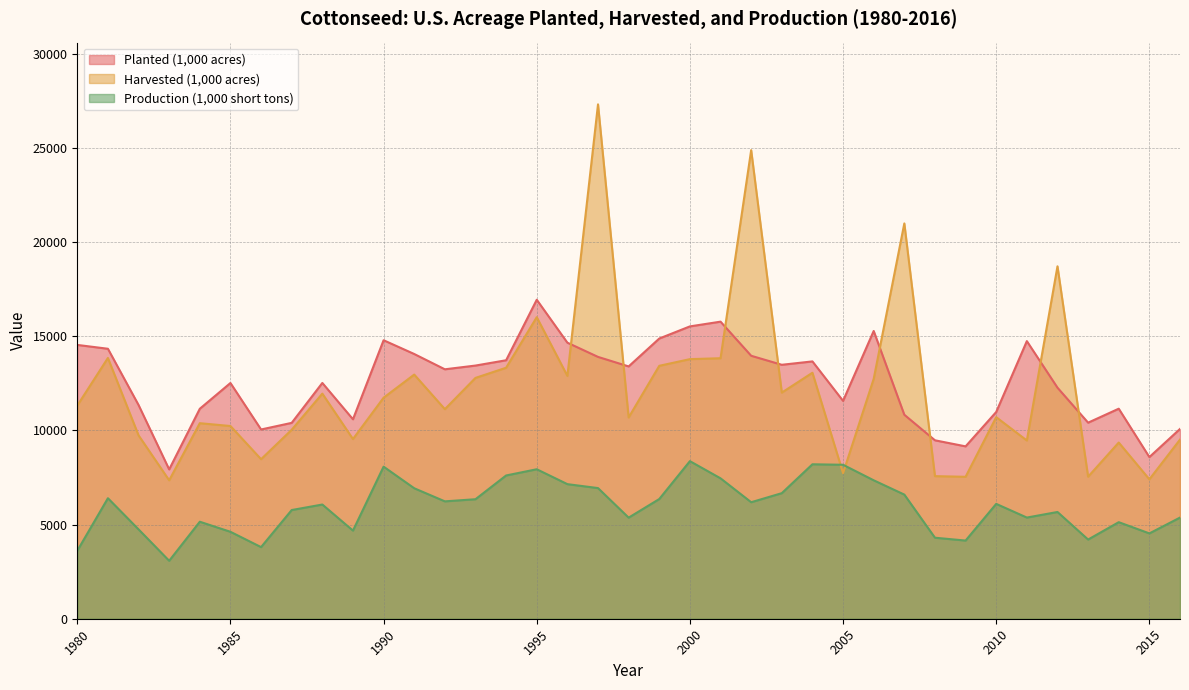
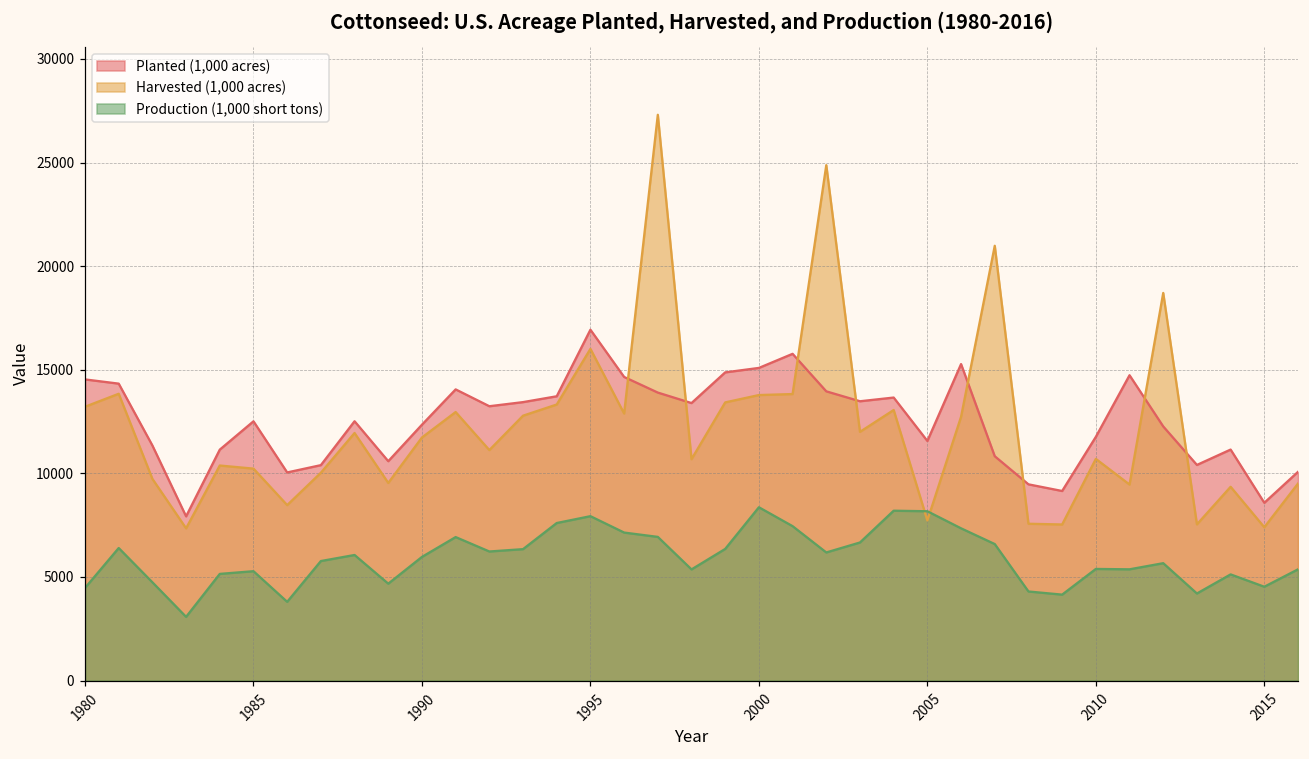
  {
    "Planted (1,000 acres)": {
      "1980": 14500,
      "1985": 12500,
-     "1990": 14800,
+     "1990": 12300,
      "1995": 16900,
-     "2000": 15500,
+     "2000": 15100,
      "2005": 11600,
-     "2010": 11000,
+     "2010": 11800,
      "2015": 8600
    },
    "Harvested (1,000 acres)": {
-     "1980": 11300,
+     "1980": 13200,
      "1985": 10200,
      "1990": 11700,
      "1995": 16000,
      "2000": 13800,
      "2005": 7700,
      "2010": 10700,
      "2015": 7400
    },
    "Production (1,000 short tons)": {
-     "1980": 3600,
-     "1985": 4600,
-     "1990": 8100,
+     "1980": 4500,
+     "1985": 5300,
+     "1990": 6000,
      "1995": 7900,
      "2000": 8400,
      "2005": 8200,
-     "2010": 6100,
+     "2010": 5400,
      "2015": 4500
    }
  }
